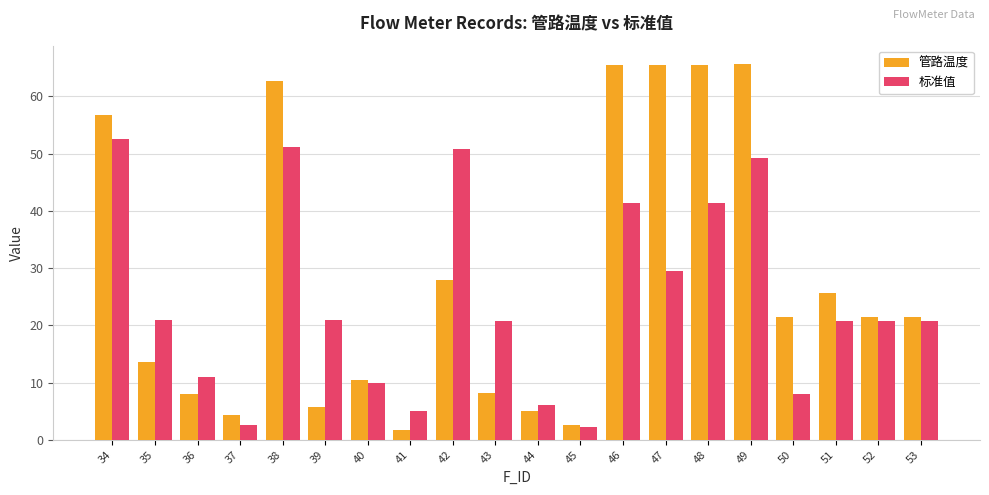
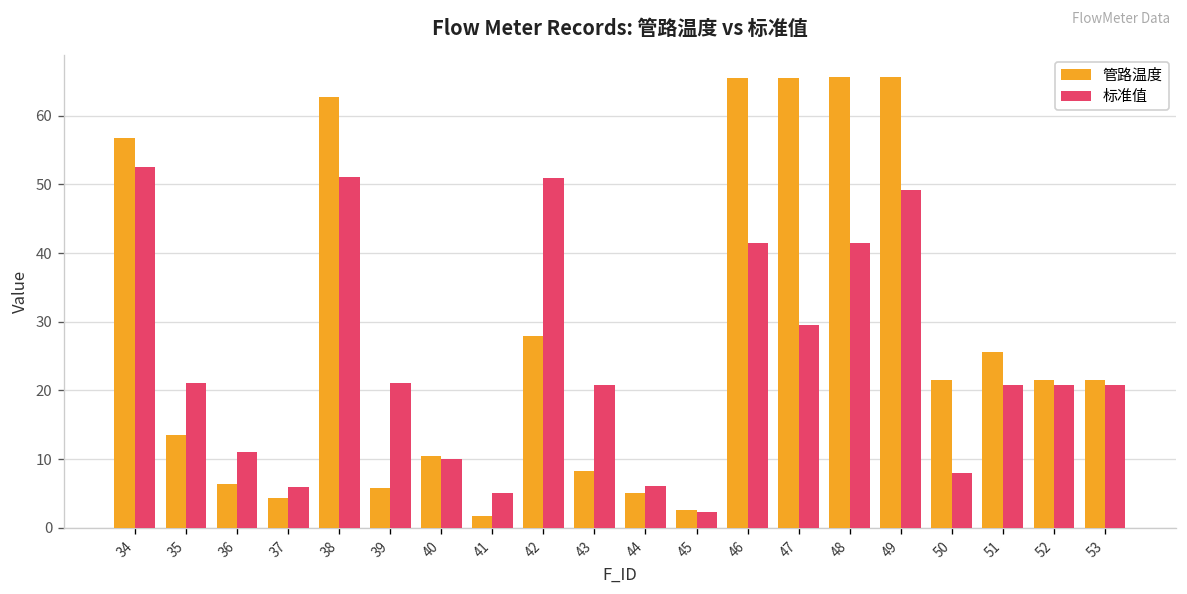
  {
    "管路温度": {
      "34": 57,
      "35": 14,
-     "36": 8,
+     "36": 6,
      "37": 4,
      "38": 63,
      "39": 6,
      "40": 10,
      "41": 2,
      "42": 28,
      "43": 8,
      "44": 5,
      "45": 3,
      "46": 66,
      "47": 66,
      "48": 66,
      "49": 66,
      "50": 21,
      "51": 26,
      "52": 21,
      "53": 21
    },
    "标准值": {
      "34": 53,
      "35": 21,
      "36": 11,
-     "37": 3,
+     "37": 6,
      "38": 51,
      "39": 21,
      "40": 10,
      "41": 5,
      "42": 51,
      "43": 21,
      "44": 6,
      "45": 2,
      "46": 41,
      "47": 29,
      "48": 41,
      "49": 49,
      "50": 8,
      "51": 21,
      "52": 21,
      "53": 21
    }
  }
